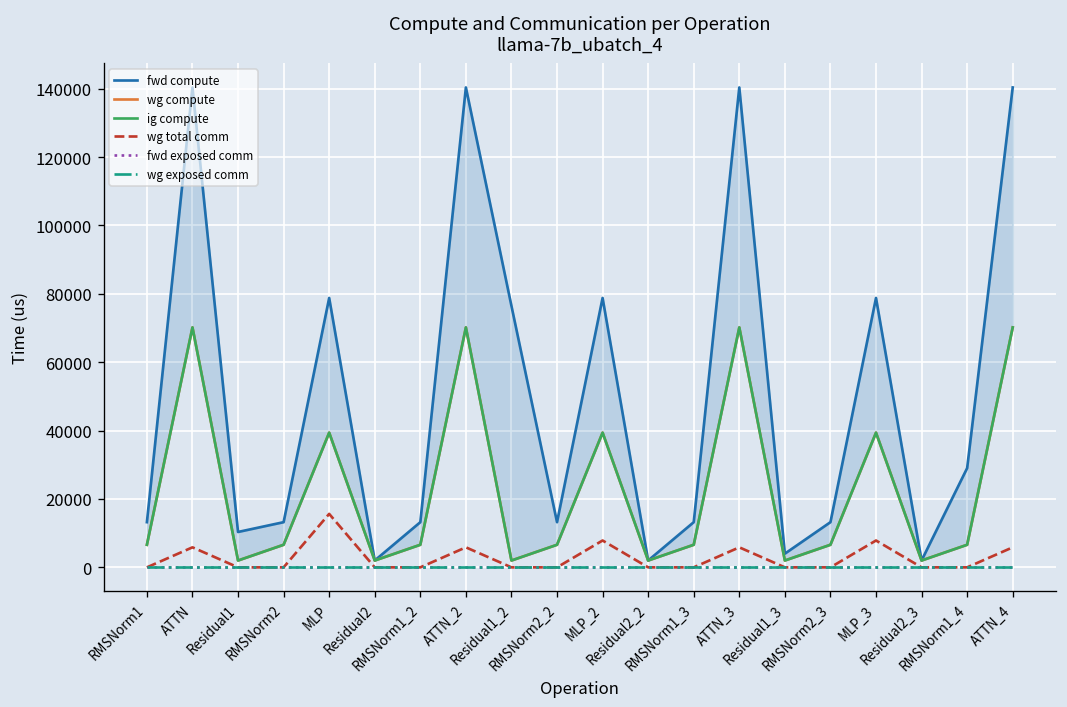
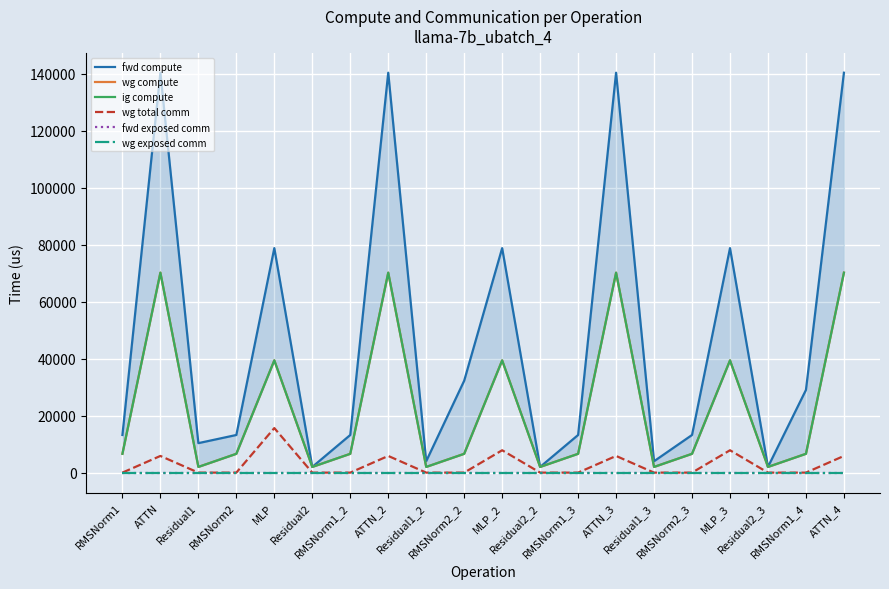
  {
    "fwd compute": {
      "RMSNorm1": 13000,
      "Residual1": 10000,
      "RMSNorm2": 13000,
      "MLP": 79000,
      "RMSNorm1_2": 13000,
      "ATTN_2": 140000,
-     "Residual1_2": 76000,
-     "RMSNorm2_2": 13000,
+     "Residual1_2": 4000,
+     "RMSNorm2_2": 32000,
      "MLP_2": 79000,
      "RMSNorm1_3": 13000,
      "ATTN_3": 140000,
      "Residual1_3": 4000,
      "RMSNorm2_3": 13000,
      "MLP_3": 79000,
      "RMSNorm1_4": 29000,
      "ATTN_4": 140000
    },
    "wg total comm": {
      "ATTN": 6000,
      "MLP": 16000,
      "ATTN_2": 6000,
      "MLP_2": 8000,
      "ATTN_3": 6000,
      "MLP_3": 8000,
      "ATTN_4": 6000
    }
  }
